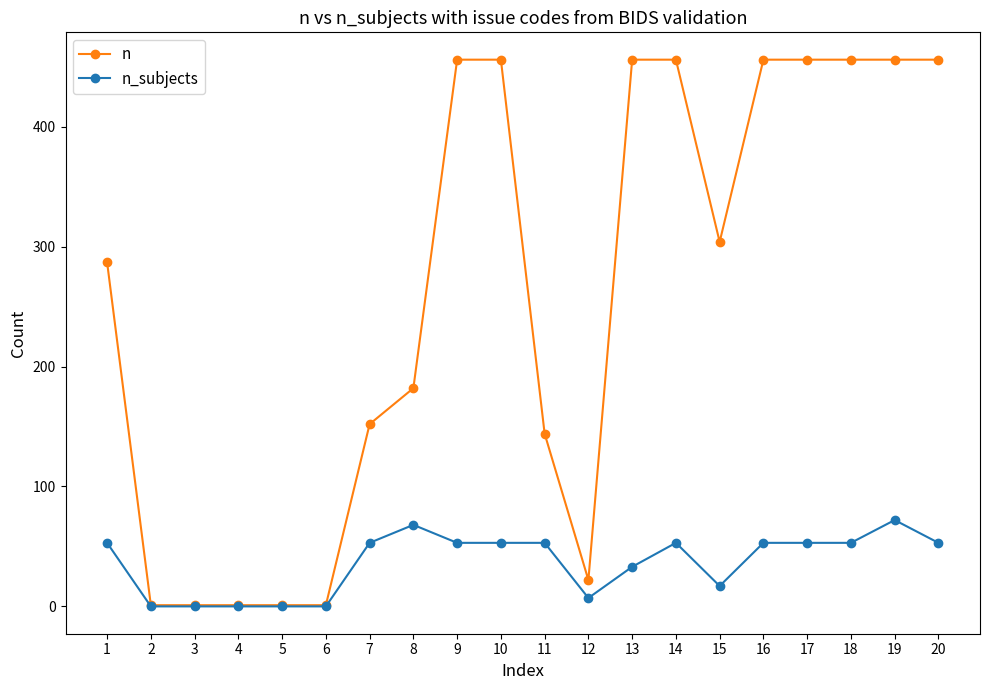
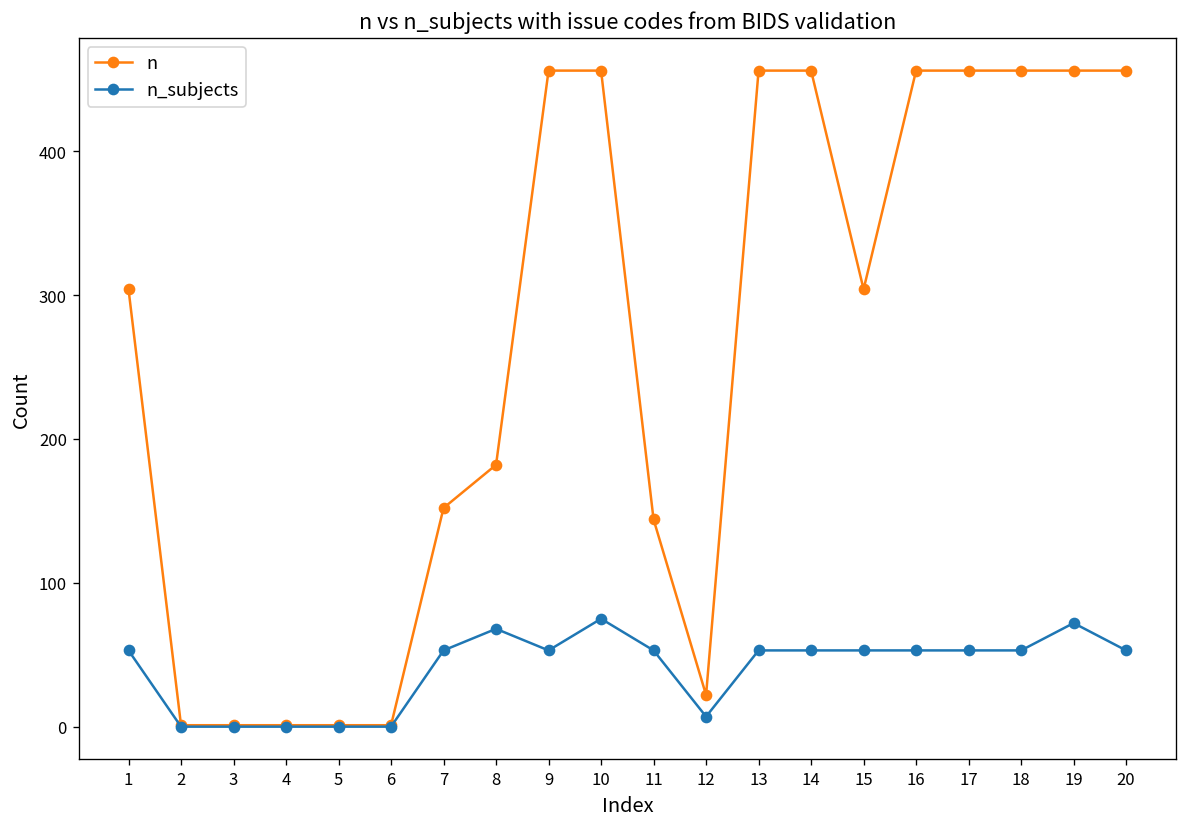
  {
    "n": {
-     "1": 287,
+     "1": 304,
      "7": 152,
      "8": 182,
      "9": 456,
      "10": 456,
      "11": 144,
      "12": 22,
      "13": 456,
      "14": 456,
      "15": 304,
      "16": 456,
      "17": 456,
      "18": 456,
      "19": 456,
      "20": 456
    },
    "n_subjects": {
      "1": 53,
      "7": 53,
      "8": 68,
      "9": 53,
-     "10": 53,
+     "10": 75,
      "11": 53,
      "12": 7,
-     "13": 33,
+     "13": 53,
      "14": 53,
-     "15": 17,
+     "15": 53,
      "16": 53,
      "17": 53,
      "18": 53,
      "19": 72,
      "20": 53
    }
  }
